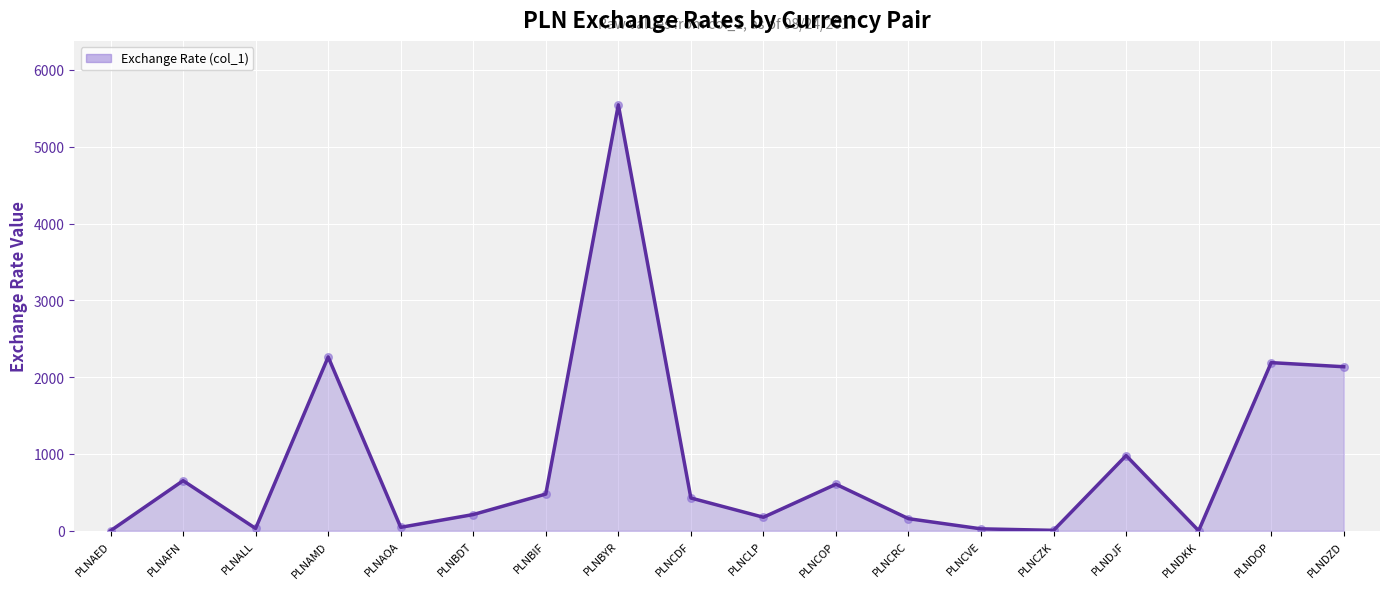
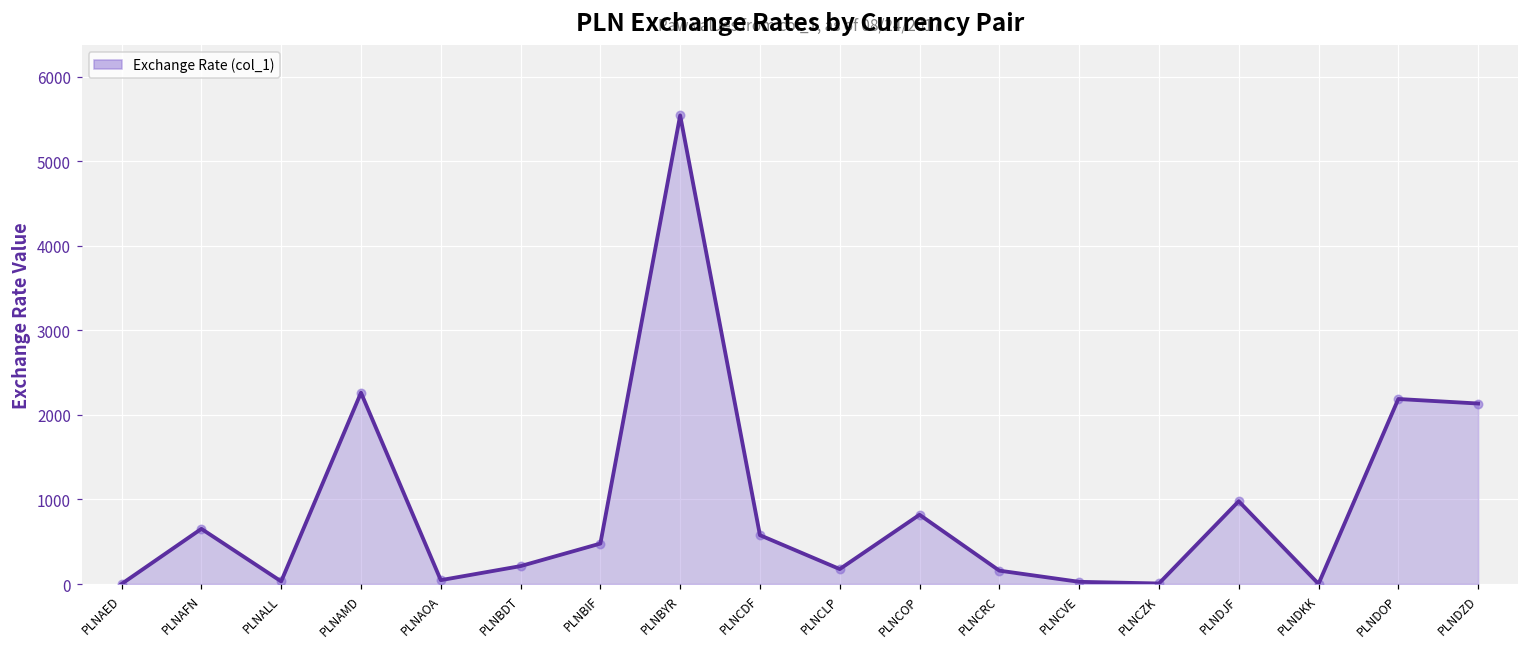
  {
    "PLNAED": 0,
    "PLNAFN": 700,
    "PLNALL": 0,
    "PLNAMD": 2300,
    "PLNAOA": 0,
    "PLNBDT": 200,
    "PLNBIF": 500,
    "PLNBYR": 5500,
-   "PLNCDF": 400,
+   "PLNCDF": 600,
    "PLNCLP": 200,
-   "PLNCOP": 600,
+   "PLNCOP": 800,
    "PLNCRC": 200,
    "PLNCVE": 0,
    "PLNCZK": 0,
    "PLNDJF": 1000,
    "PLNDKK": 0,
    "PLNDOP": 2200,
    "PLNDZD": 2100
  }
